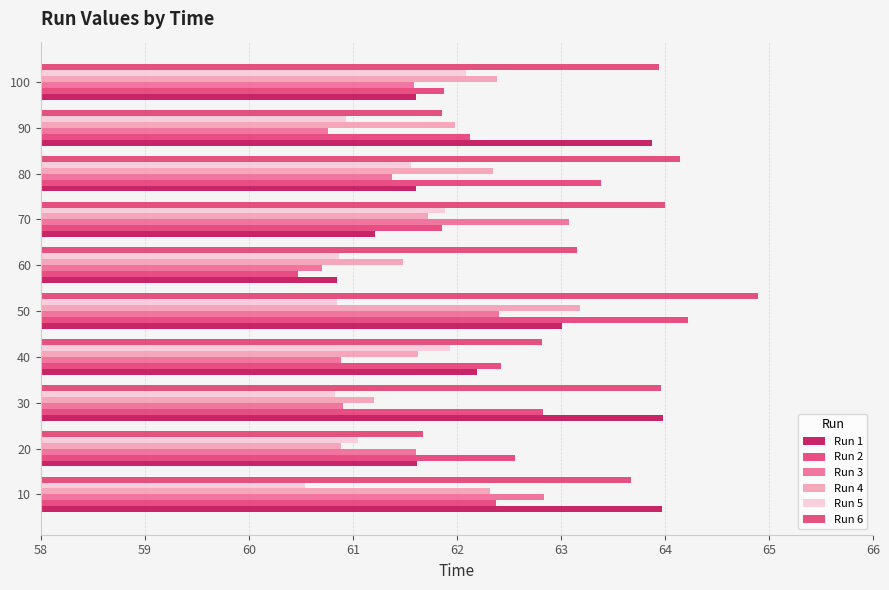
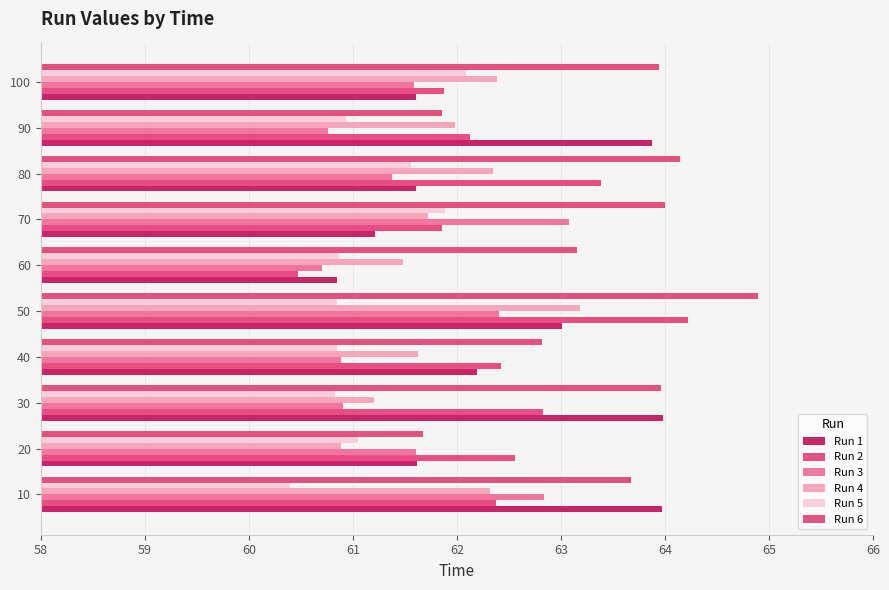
  {
    "Run 1": {
      "100": 61.61,
      "90": 63.88,
      "80": 61.61,
      "70": 61.21,
      "60": 60.85,
      "50": 63.01,
      "40": 62.20,
      "30": 63.99,
      "20": 61.62,
      "10": 63.97
    },
    "Run 4": {
      "100": 62.38,
      "90": 61.98,
      "80": 62.34,
      "70": 61.72,
      "60": 61.48,
      "50": 63.19,
      "40": 61.63,
      "30": 61.21,
      "20": 60.89,
      "10": 62.32
    },
    "Run 5": {
      "100": 62.09,
      "90": 60.94,
      "80": 61.56,
      "70": 61.89,
      "60": 60.87,
      "50": 60.85,
-     "40": 61.94,
+     "40": 60.85,
      "30": 60.83,
      "20": 61.05,
-     "10": 60.54
+     "10": 60.40
    }
  }
